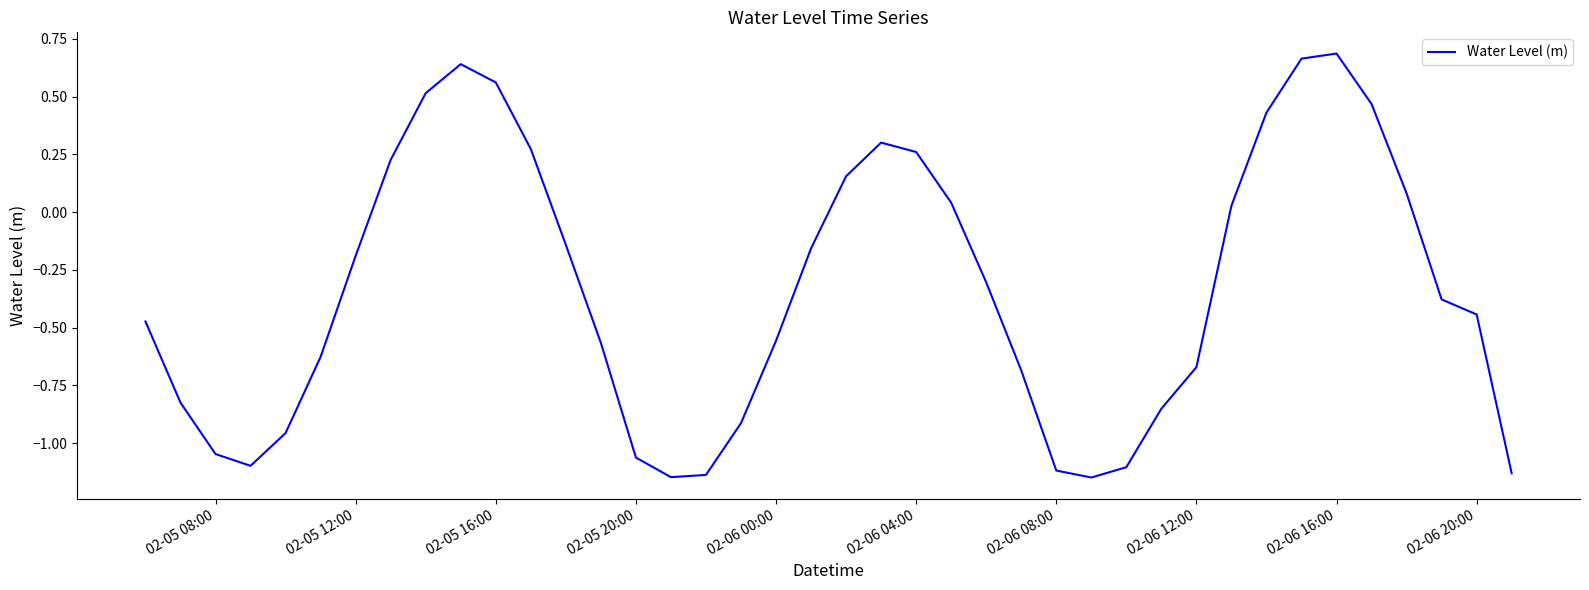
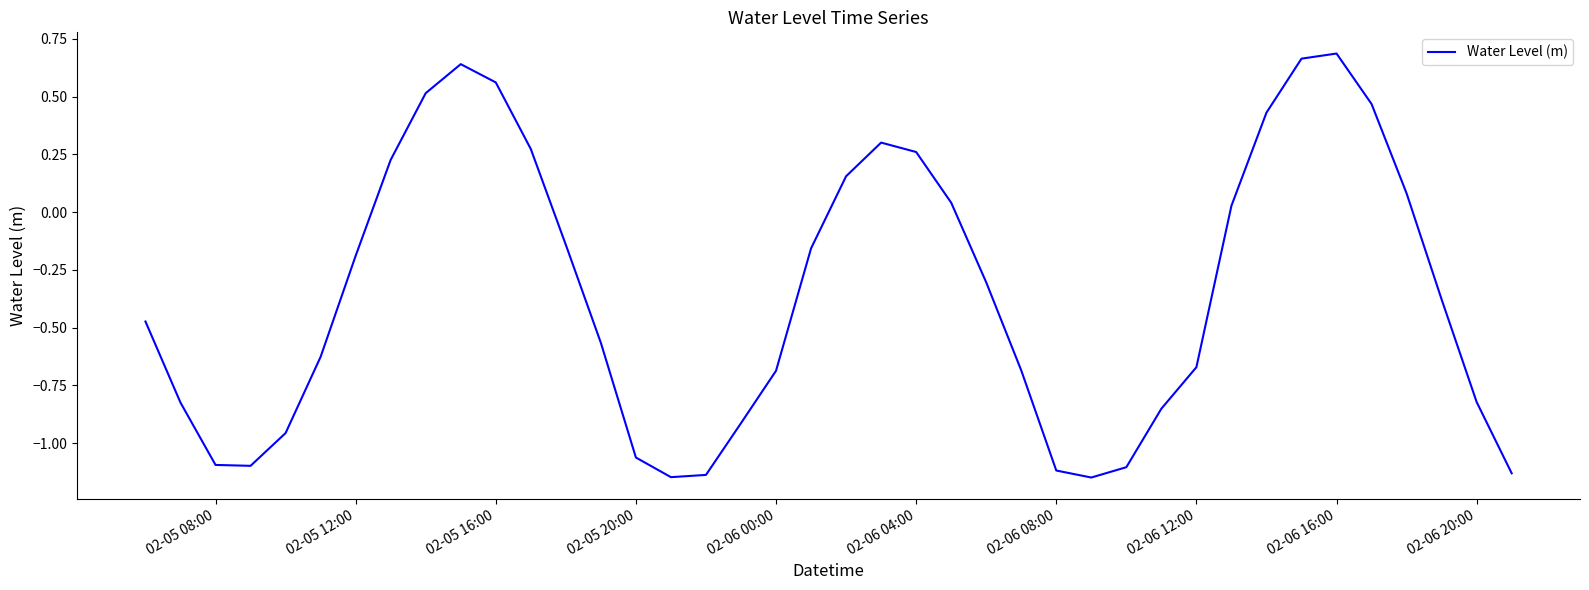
  {
-   "02-05 08:00": -1.05,
+   "02-05 08:00": -1.09,
    "02-05 12:00": -0.19,
    "02-05 16:00": 0.56,
    "02-05 20:00": -1.06,
-   "02-06 00:00": -0.56,
+   "02-06 00:00": -0.69,
    "02-06 04:00": 0.26,
    "02-06 08:00": -1.12,
    "02-06 12:00": -0.67,
    "02-06 16:00": 0.69,
-   "02-06 20:00": -0.44
+   "02-06 20:00": -0.82
  }
